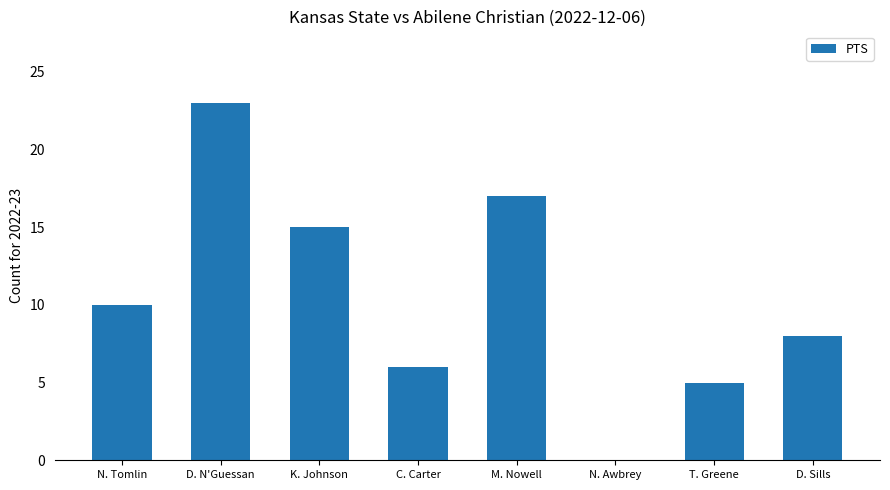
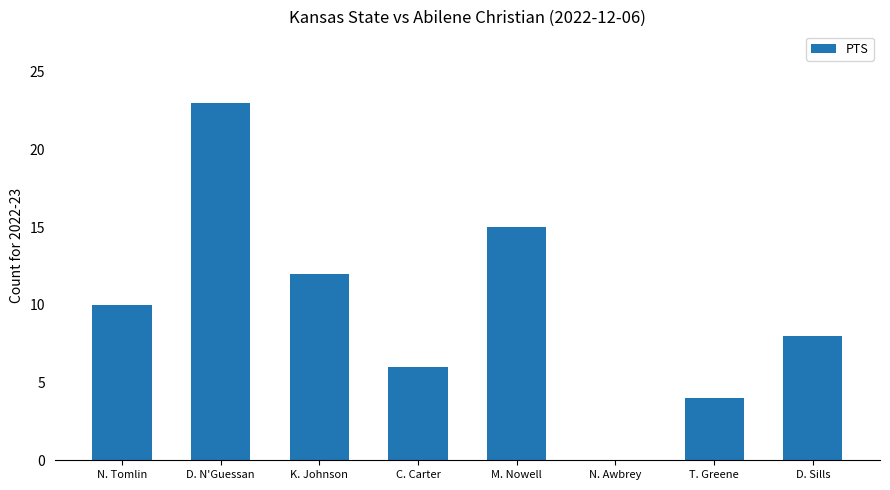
  {
    "N. Tomlin": 10,
    "D. N'Guessan": 23,
-   "K. Johnson": 15,
+   "K. Johnson": 12,
    "C. Carter": 6,
-   "M. Nowell": 17,
+   "M. Nowell": 15,
    "N. Awbrey": 0,
-   "T. Greene": 5,
+   "T. Greene": 4,
    "D. Sills": 8
  }
